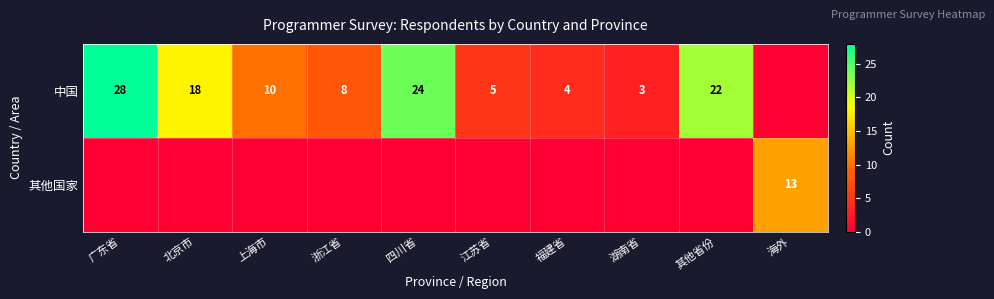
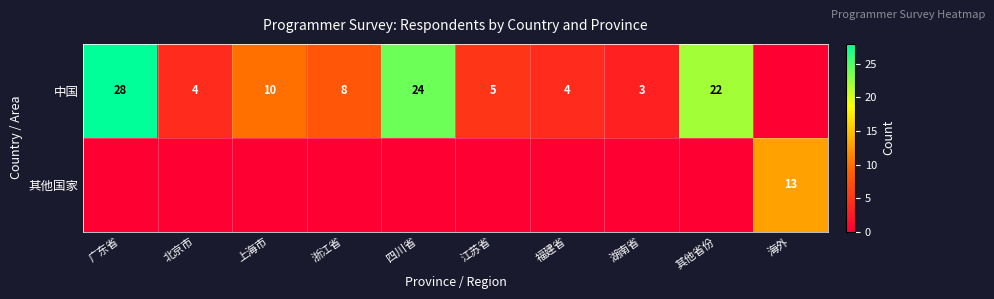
  {
    "中国": {
      "广东省": 28,
-     "北京市": 18,
+     "北京市": 4,
      "上海市": 10,
      "浙江省": 8,
      "四川省": 24,
      "江苏省": 5,
      "福建省": 4,
      "湖南省": 3,
      "其他省份": 22
    },
    "其他国家": {
      "海外": 13
    }
  }
